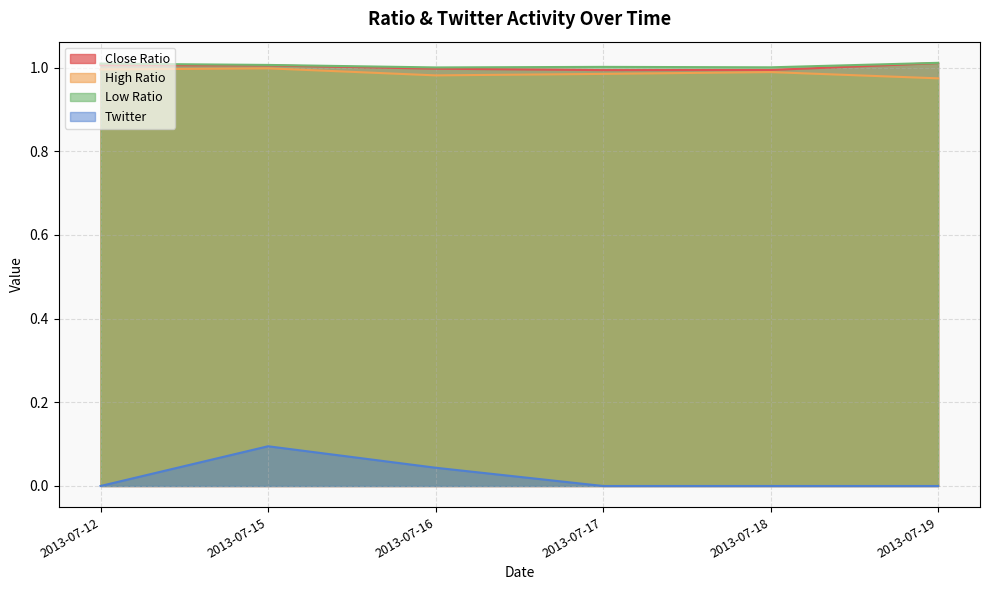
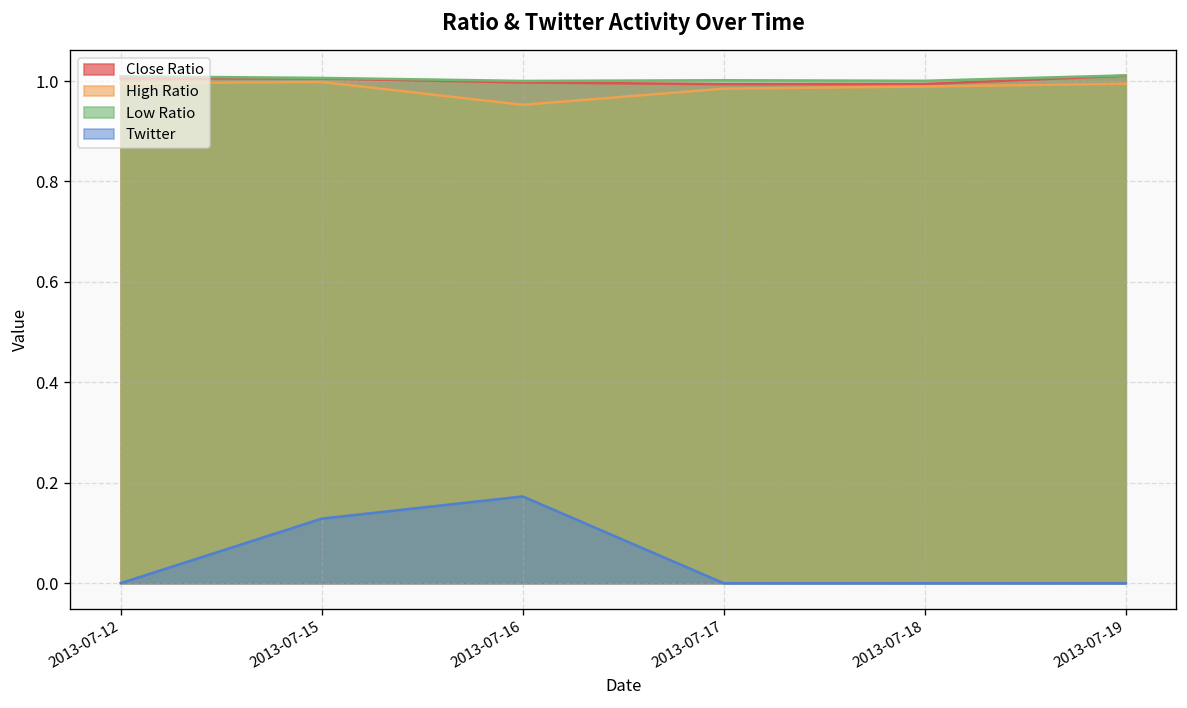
  {
    "Close Ratio": {
      "2013-07-17": 0.99
    },
    "High Ratio": {
      "2013-07-15": 1.00,
-     "2013-07-16": 0.98,
+     "2013-07-16": 0.95,
      "2013-07-17": 0.98,
-     "2013-07-19": 0.97
+     "2013-07-19": 0.99
    },
    "Low Ratio": {
      "2013-07-17": 1.00,
      "2013-07-18": 1.00
    },
    "Twitter": {
      "2013-07-12": 0.00,
-     "2013-07-15": 0.09,
-     "2013-07-16": 0.04,
+     "2013-07-15": 0.13,
+     "2013-07-16": 0.17,
      "2013-07-17": 0.00,
      "2013-07-18": 0.00,
      "2013-07-19": 0.00
    }
  }
